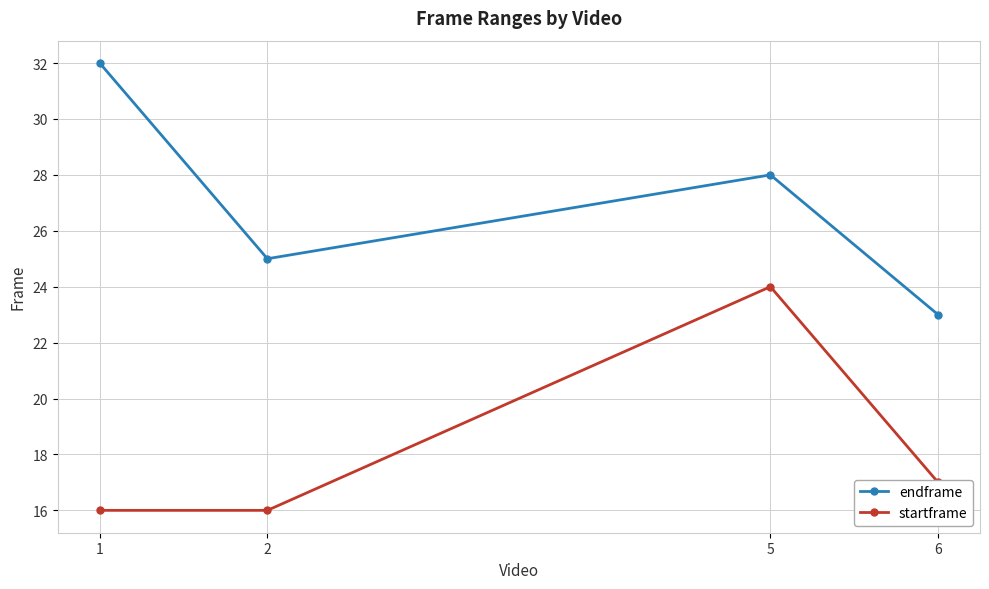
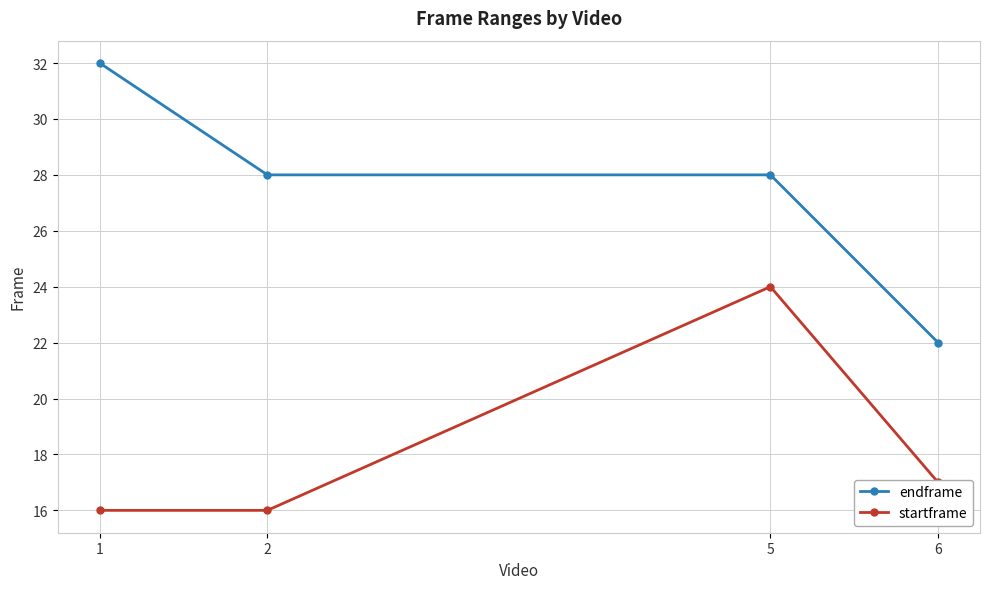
  {
    "endframe": {
      "1": 32,
-     "2": 25,
+     "2": 28,
      "5": 28,
-     "6": 23
+     "6": 22
    },
    "startframe": {
      "1": 16,
      "2": 16,
      "5": 24
    }
  }
